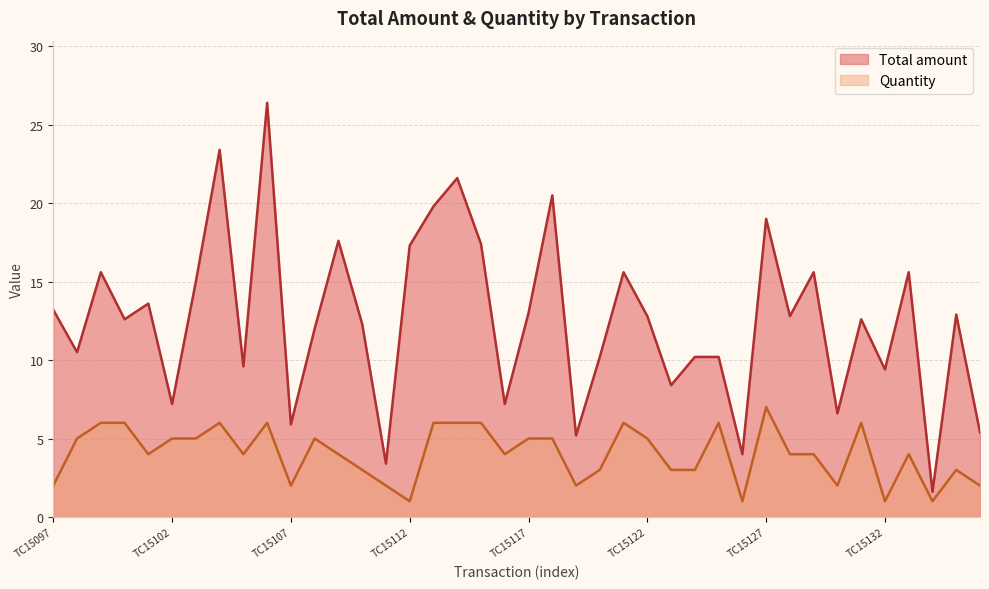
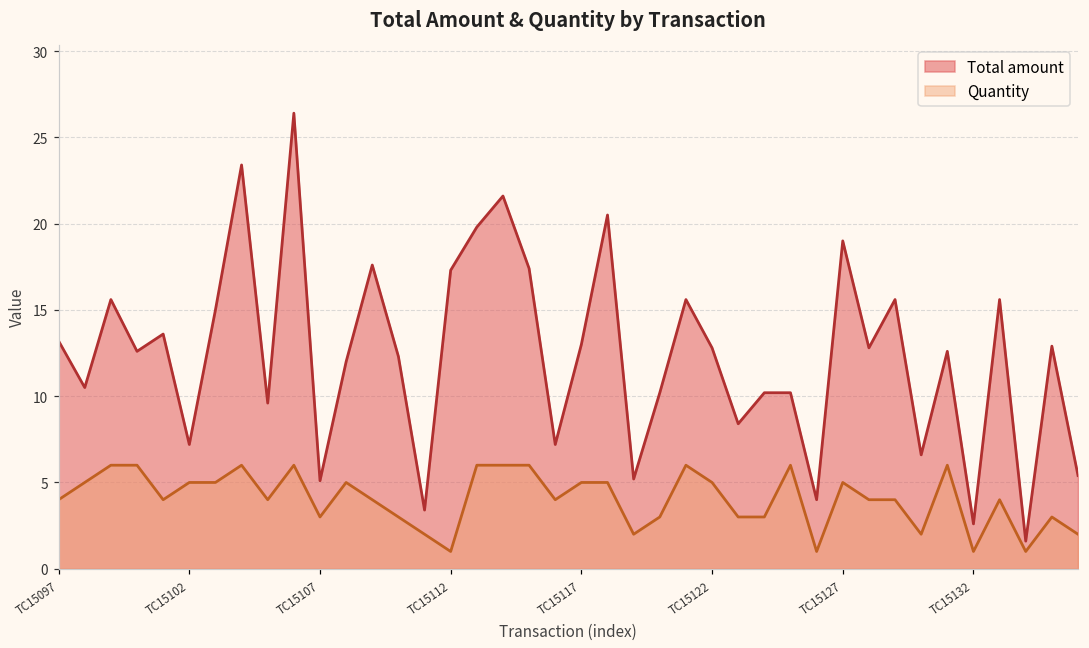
  {
    "Total amount": {
      "TC15097": 13.2,
      "TC15102": 7.2,
-     "TC15107": 5.9,
+     "TC15107": 5.1,
      "TC15112": 17.3,
      "TC15117": 13.0,
      "TC15122": 12.8,
      "TC15127": 19.0,
-     "TC15132": 9.4
+     "TC15132": 2.6
    },
    "Quantity": {
-     "TC15097": 2,
+     "TC15097": 4,
      "TC15102": 5,
-     "TC15107": 2,
+     "TC15107": 3,
      "TC15112": 1,
      "TC15117": 5,
      "TC15122": 5,
-     "TC15127": 7,
+     "TC15127": 5,
      "TC15132": 1
    }
  }
